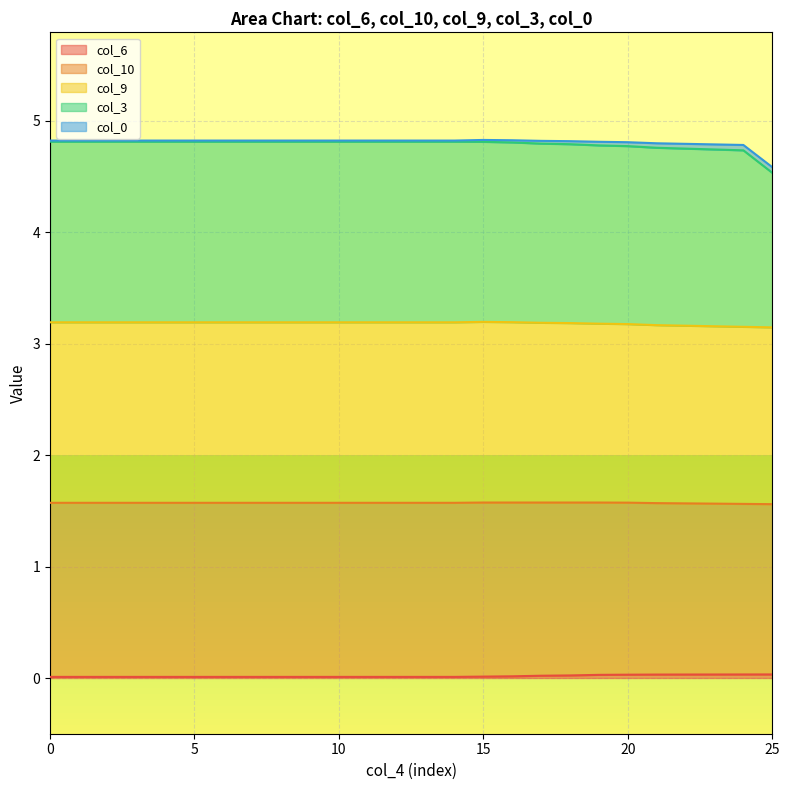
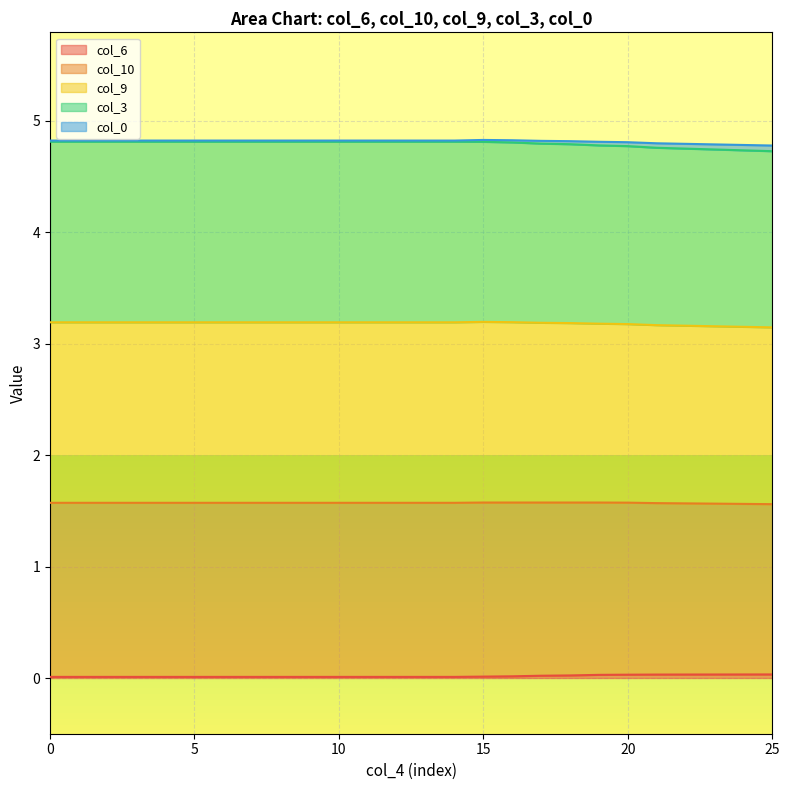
  {
    "col_3": {
      "20": 1.60,
-     "25": 1.39
+     "25": 1.58
    },
    "col_0": {
      "20": 0.04,
      "25": 0.05
    }
  }
